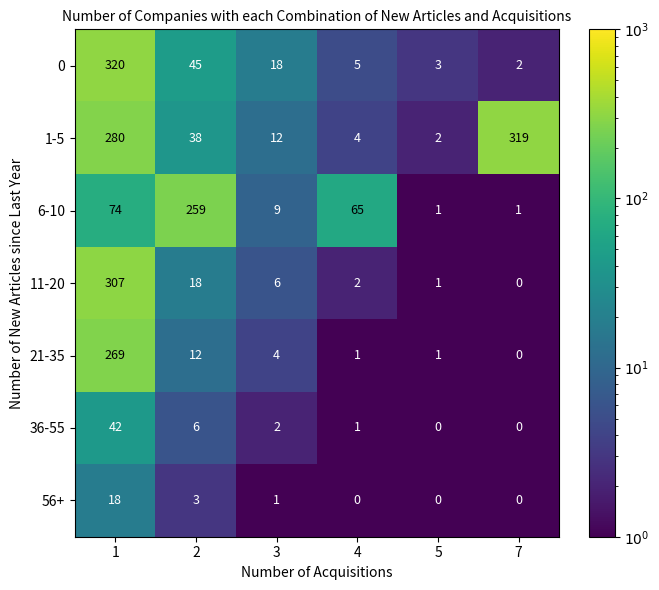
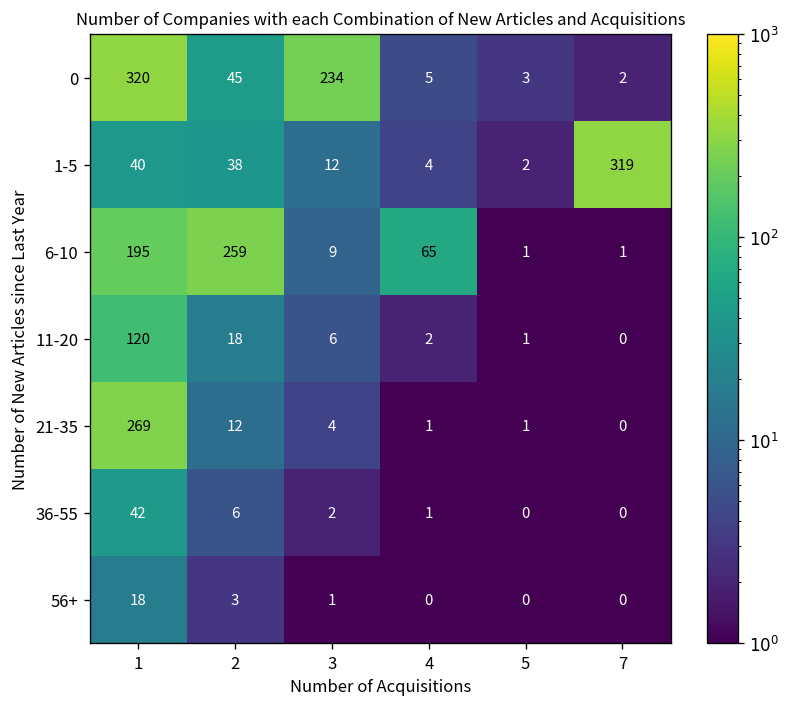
  {
    "0": {
      "1": 320,
      "2": 45,
-     "3": 18,
+     "3": 234,
      "4": 5,
      "5": 3,
      "7": 2
    },
    "1-5": {
-     "1": 280,
+     "1": 40,
      "2": 38,
      "3": 12,
      "4": 4,
      "5": 2,
      "7": 319
    },
    "6-10": {
-     "1": 74,
+     "1": 195,
      "2": 259,
      "3": 9,
      "4": 65,
      "5": 1,
      "7": 1
    },
    "11-20": {
-     "1": 307,
+     "1": 120,
      "2": 18,
      "3": 6,
      "4": 2,
      "5": 1,
      "7": 0
    },
    "21-35": {
      "1": 269,
      "2": 12,
      "3": 4,
      "4": 1,
      "5": 1,
      "7": 0
    },
    "36-55": {
      "1": 42,
      "2": 6,
      "3": 2,
      "4": 1,
      "5": 0,
      "7": 0
    },
    "56+": {
      "1": 18,
      "2": 3,
      "3": 1,
      "4": 0,
      "5": 0,
      "7": 0
    }
  }
